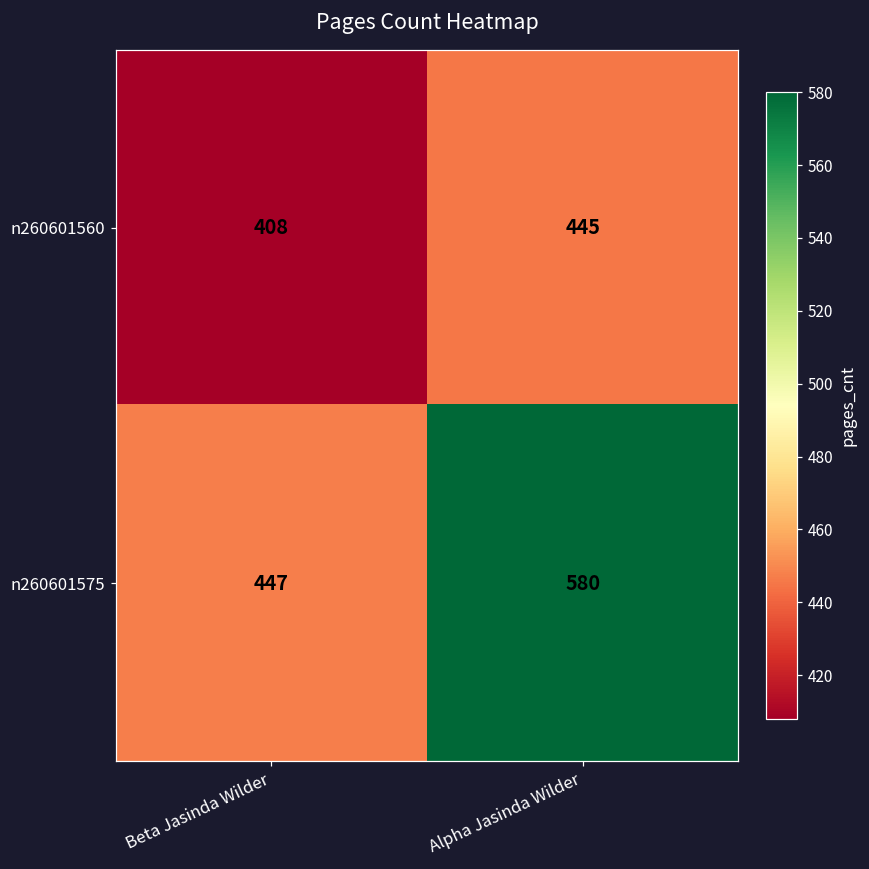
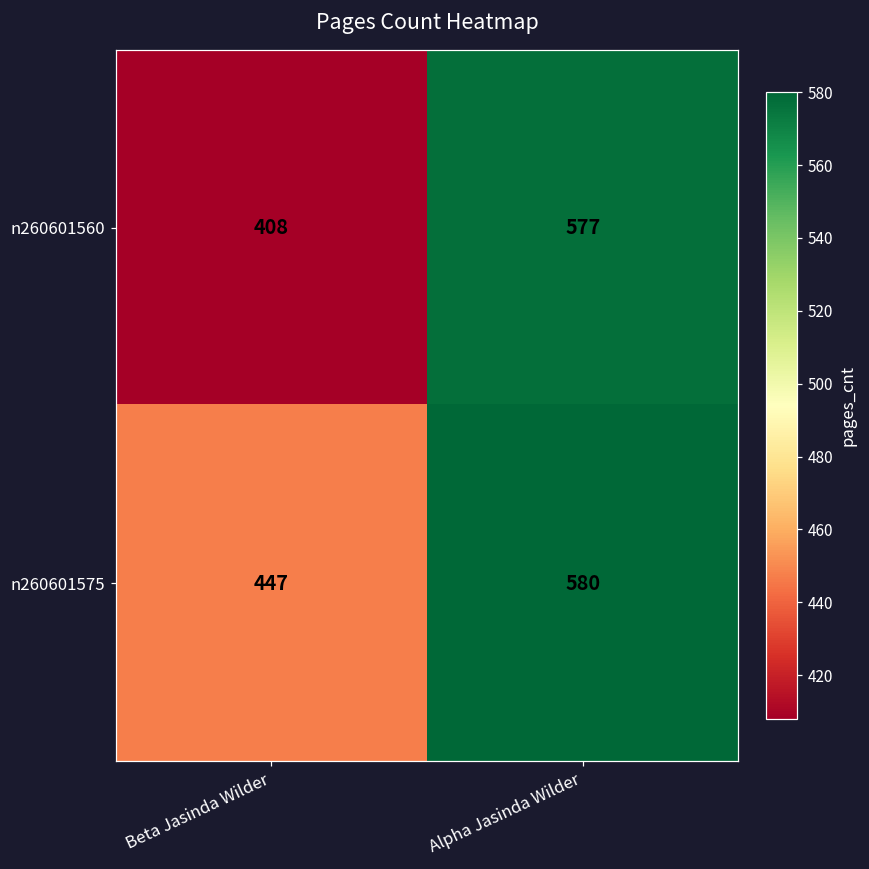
  {
    "n260601560": {
      "Beta Jasinda Wilder": 408,
-     "Alpha Jasinda Wilder": 445
+     "Alpha Jasinda Wilder": 577
    },
    "n260601575": {
      "Beta Jasinda Wilder": 447,
      "Alpha Jasinda Wilder": 580
    }
  }
